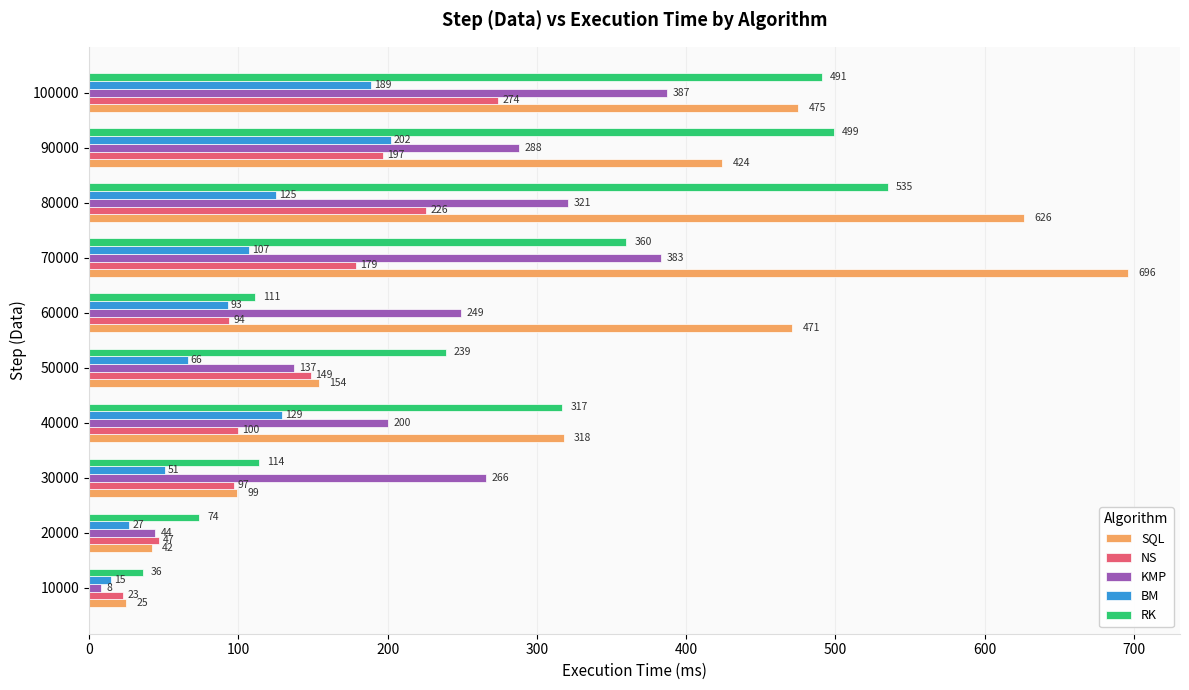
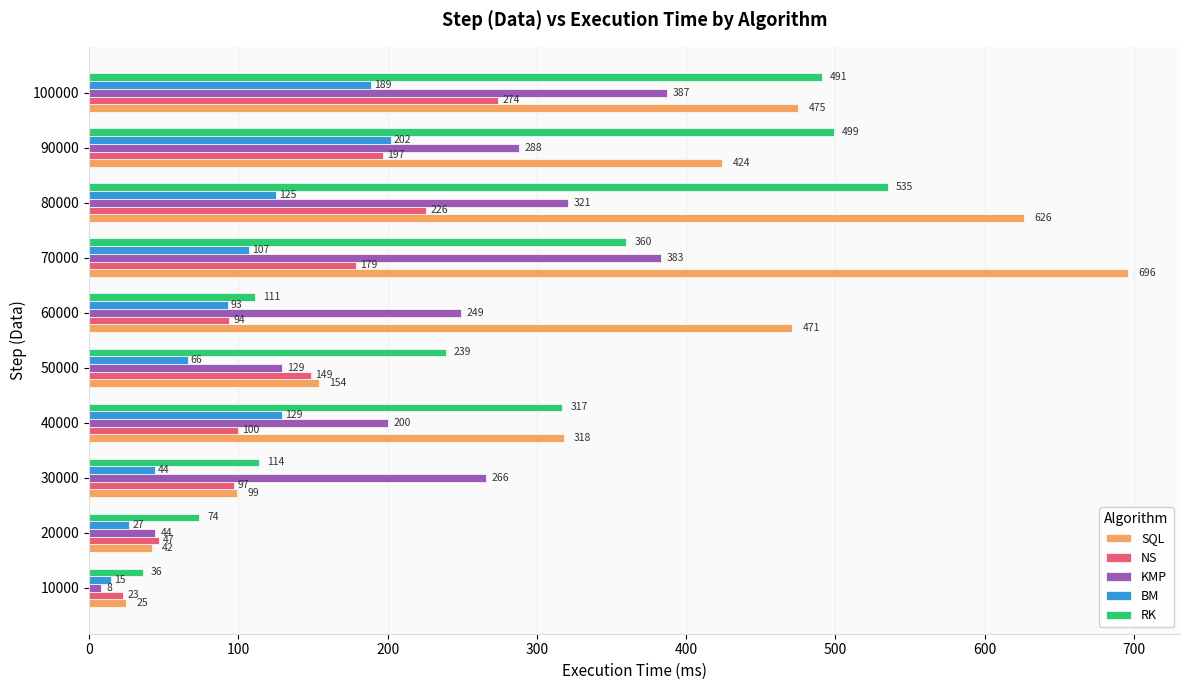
  {
    "SQL": {
      "100000": 475,
      "90000": 424,
      "80000": 626,
      "70000": 696,
      "60000": 471,
      "50000": 154,
      "40000": 318,
      "30000": 99,
      "10000": 25
    },
    "NS": {
      "100000": 274,
      "90000": 197,
      "80000": 226,
      "70000": 179,
      "60000": 94,
      "50000": 149,
      "40000": 100,
      "30000": 97,
      "10000": 23
    },
    "KMP": {
      "100000": 387,
      "90000": 288,
      "80000": 321,
      "70000": 383,
      "60000": 249,
-     "50000": 137,
+     "50000": 129,
      "40000": 200,
      "30000": 266,
      "10000": 8
    },
    "BM": {
      "100000": 189,
      "90000": 202,
      "80000": 125,
      "70000": 107,
      "60000": 93,
      "50000": 66,
      "40000": 129,
-     "30000": 51,
+     "30000": 44,
      "20000": 27,
      "10000": 15
    },
    "RK": {
      "100000": 491,
      "90000": 499,
      "80000": 535,
      "70000": 360,
      "60000": 111,
      "50000": 239,
      "40000": 317,
      "30000": 114,
      "20000": 74,
      "10000": 36
    }
  }
